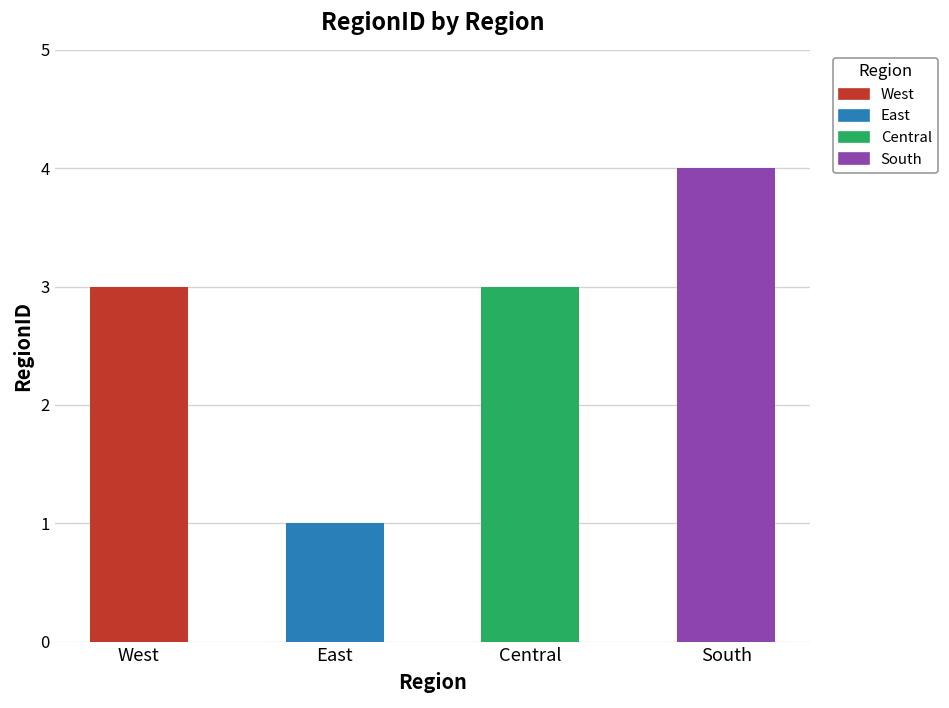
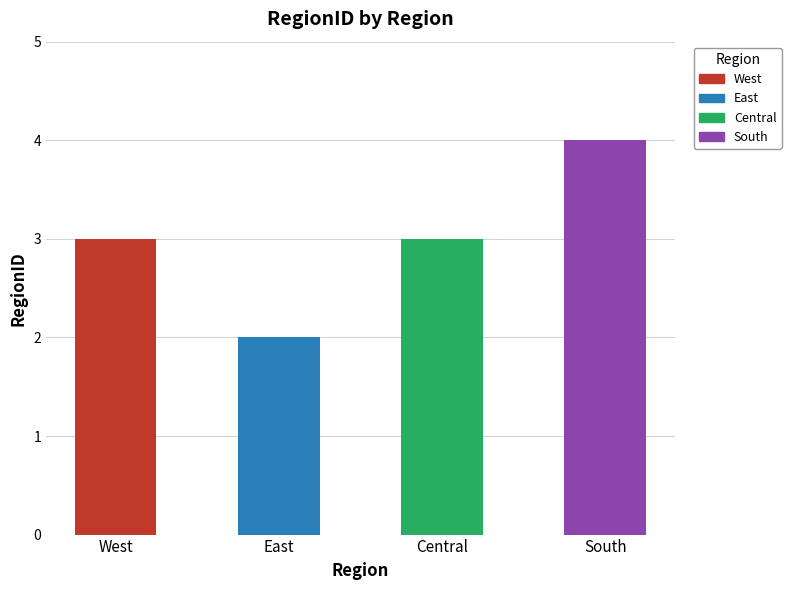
  {
    "West": 3,
-   "East": 1,
+   "East": 2,
    "Central": 3,
    "South": 4
  }
